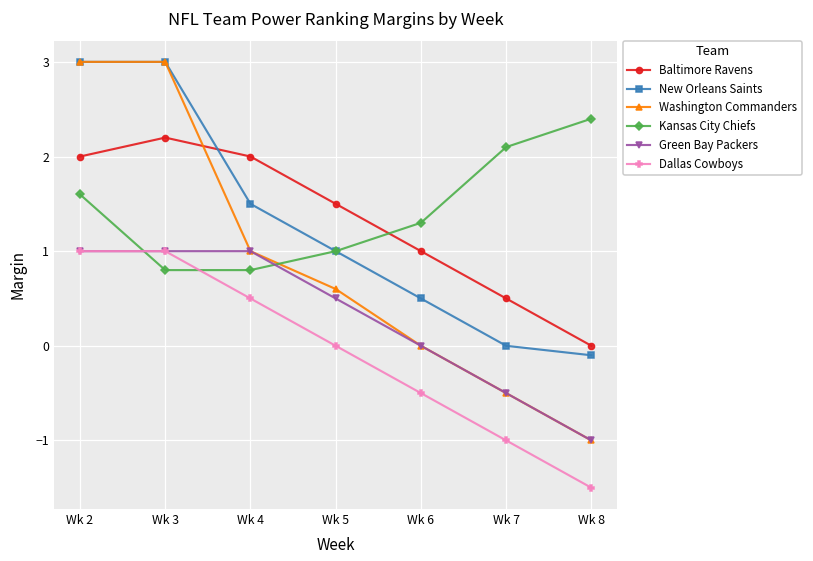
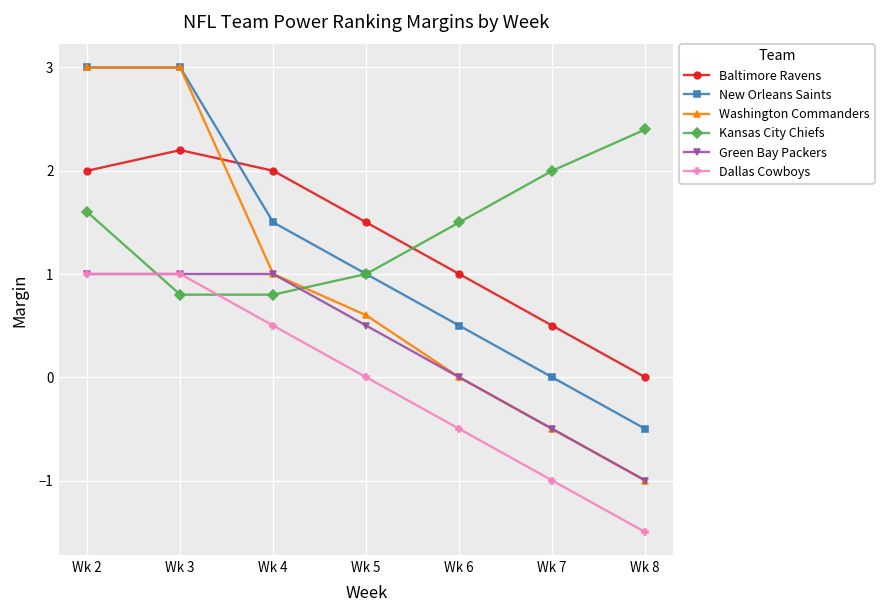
  {
    "Baltimore Ravens": {
      "Wk 2": 2.0,
      "Wk 3": 2.2,
      "Wk 4": 2.0,
      "Wk 5": 1.5,
      "Wk 6": 1.0,
      "Wk 7": 0.5,
      "Wk 8": 0.0
    },
    "New Orleans Saints": {
      "Wk 4": 1.5,
      "Wk 6": 0.5,
      "Wk 7": 0.0,
-     "Wk 8": -0.1
+     "Wk 8": -0.5
    },
    "Washington Commanders": {
      "Wk 5": 0.6
    },
    "Kansas City Chiefs": {
      "Wk 2": 1.6,
      "Wk 3": 0.8,
      "Wk 4": 0.8,
-     "Wk 6": 1.3,
-     "Wk 7": 2.1,
+     "Wk 6": 1.5,
+     "Wk 7": 2.0,
      "Wk 8": 2.4
    },
    "Green Bay Packers": {
      "Wk 5": 0.5
    },
    "Dallas Cowboys": {
      "Wk 4": 0.5,
      "Wk 5": 0.0,
      "Wk 6": -0.5,
      "Wk 7": -1.0,
      "Wk 8": -1.5
    }
  }
